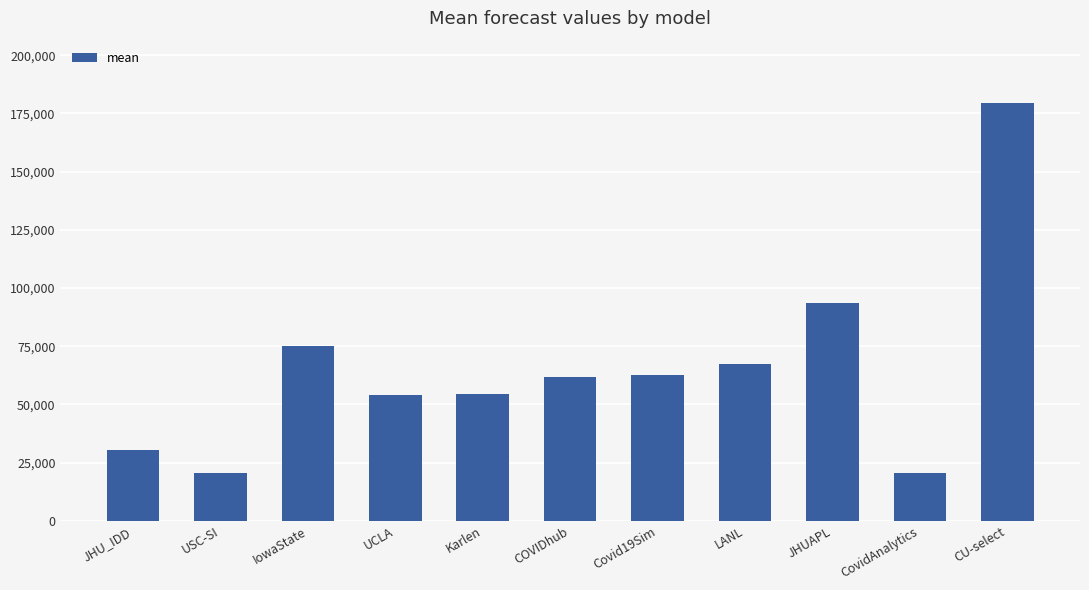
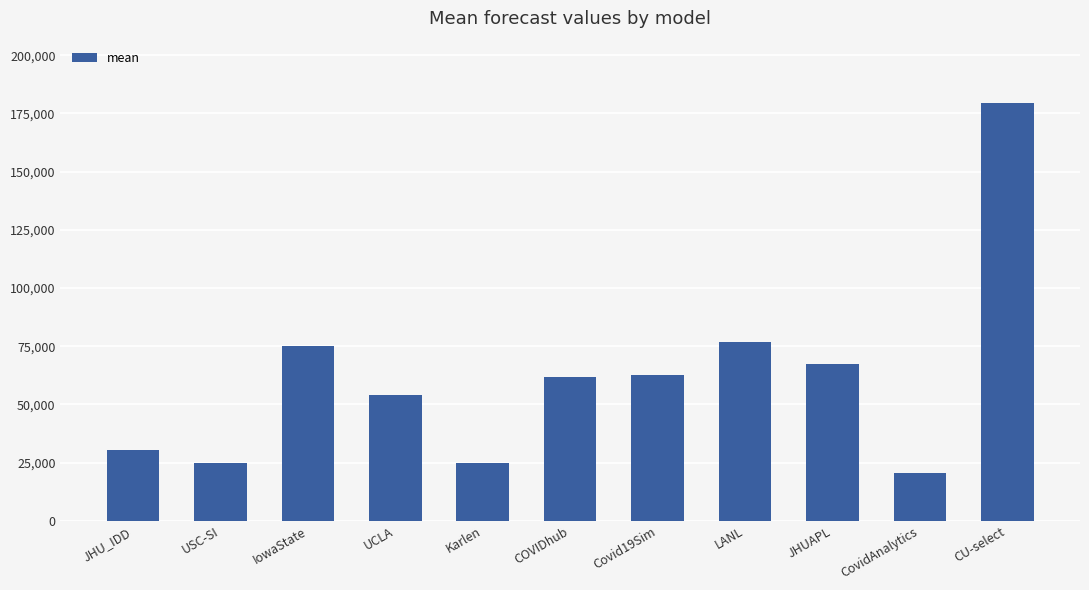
  {
    "JHU_IDD": "30,000",
-   "USC-SI": "21,000",
+   "USC-SI": "25,000",
    "IowaState": "75,000",
    "UCLA": "54,000",
-   "Karlen": "55,000",
+   "Karlen": "25,000",
    "COVIDhub": "62,000",
    "Covid19Sim": "63,000",
-   "LANL": "67,000",
-   "JHUAPL": "93,000",
+   "LANL": "77,000",
+   "JHUAPL": "67,000",
    "CovidAnalytics": "20,000",
    "CU-select": "179,000"
  }
